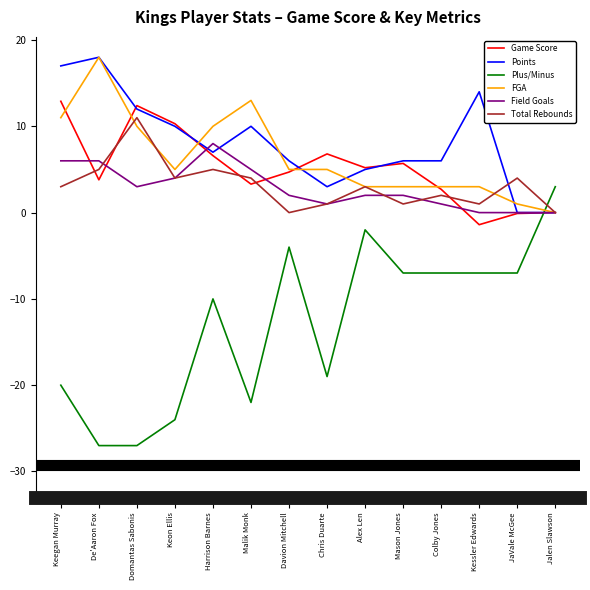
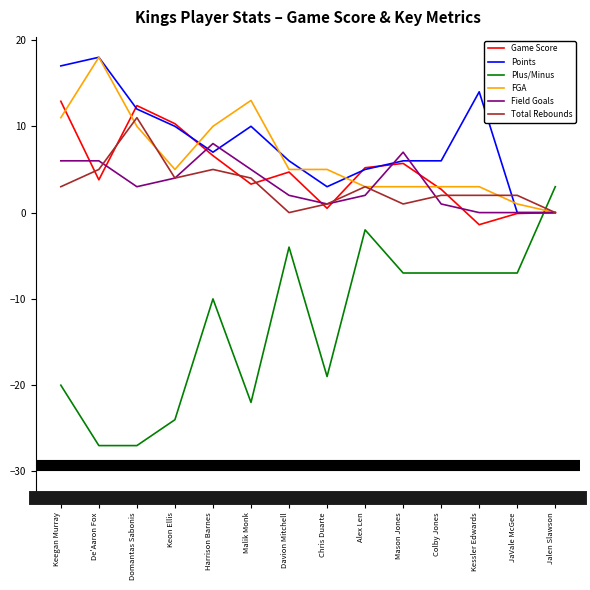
  {
    "Game Score": {
      "Keegan Murray": 13,
      "De'Aaron Fox": 4,
      "Domantas Sabonis": 12,
      "Keon Ellis": 10,
      "Harrison Barnes": 7,
      "Malik Monk": 3,
-     "Chris Duarte": 7,
+     "Chris Duarte": 1,
      "Mason Jones": 6,
      "Colby Jones": 3,
      "Kessler Edwards": -1
    },
    "Points": {
      "Keegan Murray": 17,
      "Domantas Sabonis": 12,
      "Keon Ellis": 10,
      "Harrison Barnes": 7,
      "Malik Monk": 10,
      "Davion Mitchell": 6,
      "Chris Duarte": 3,
      "Mason Jones": 6,
      "Colby Jones": 6,
      "Kessler Edwards": 14
    },
    "Plus/Minus": {
      "Keegan Murray": -20,
      "De'Aaron Fox": -27,
      "Domantas Sabonis": -27,
      "Keon Ellis": -24,
      "Harrison Barnes": -10,
      "Malik Monk": -22,
      "Davion Mitchell": -4,
      "Chris Duarte": -19,
      "Alex Len": -2,
      "Mason Jones": -7,
      "Colby Jones": -7,
      "Kessler Edwards": -7,
      "JaVale McGee": -7,
      "Jalen Slawson": 3
    },
    "FGA": {
      "Keegan Murray": 11,
      "Domantas Sabonis": 10,
      "Keon Ellis": 5,
      "Harrison Barnes": 10,
      "Malik Monk": 13,
      "Chris Duarte": 5,
      "Mason Jones": 3,
      "Colby Jones": 3,
      "Kessler Edwards": 3,
      "JaVale McGee": 1
    },
    "Field Goals": {
      "Keegan Murray": 6,
      "De'Aaron Fox": 6,
      "Domantas Sabonis": 3,
      "Harrison Barnes": 8,
      "Malik Monk": 5,
      "Davion Mitchell": 2,
      "Alex Len": 2,
-     "Mason Jones": 2,
+     "Mason Jones": 7,
      "Colby Jones": 1,
      "Kessler Edwards": 0
    },
    "Total Rebounds": {
      "Keegan Murray": 3,
      "De'Aaron Fox": 5,
      "Domantas Sabonis": 11,
      "Harrison Barnes": 5,
      "Malik Monk": 4,
      "Davion Mitchell": 0,
      "Mason Jones": 1,
      "Colby Jones": 2,
-     "Kessler Edwards": 1,
-     "JaVale McGee": 4
+     "Kessler Edwards": 2,
+     "JaVale McGee": 2
    }
  }
